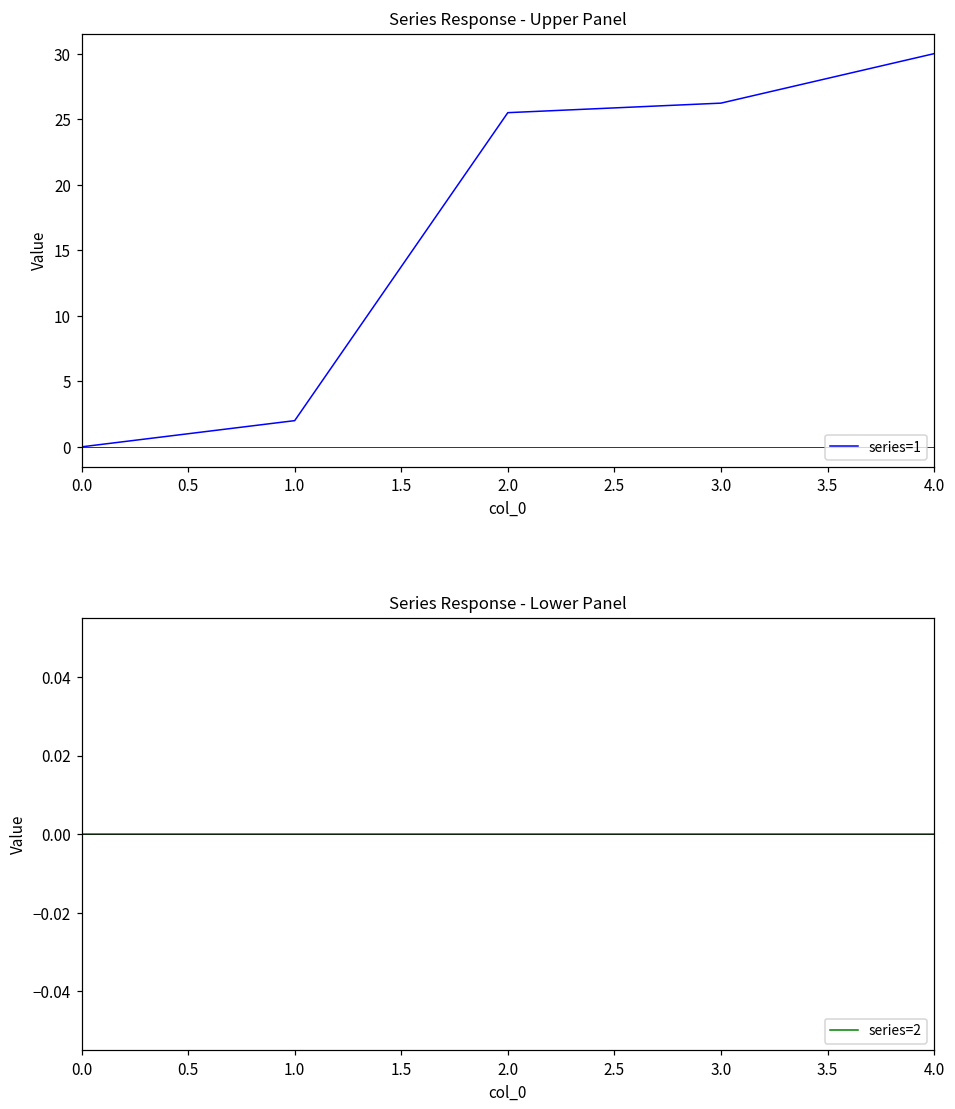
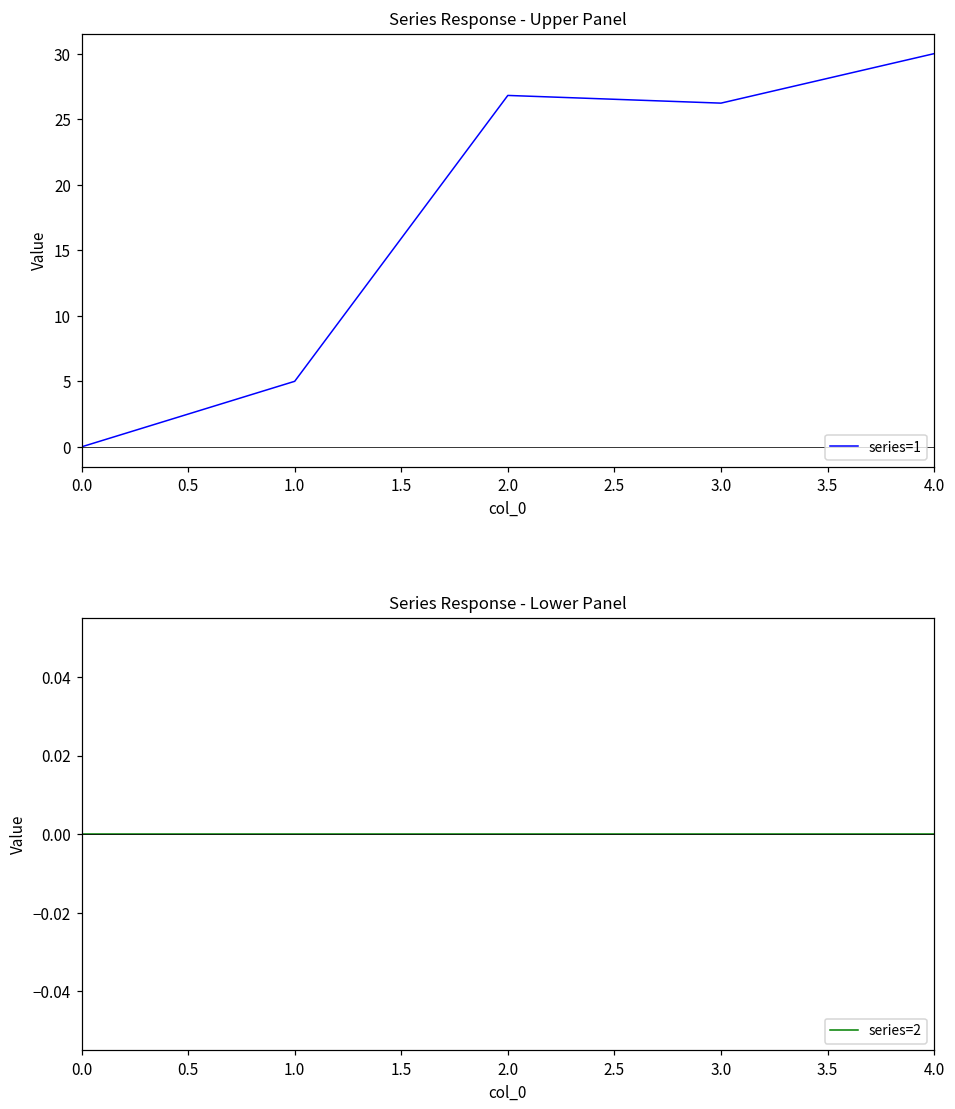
  {
    "Series Response - Upper Panel": {
      "0.0": 0.0,
-     "1.0": 2,
-     "2.0": 25.5,
+     "1.0": 5,
+     "2.0": 26.8,
      "3.0": 26.2,
      "4.0": 30.0
    },
    "Series Response - Lower Panel": {
      "0.0": 0.000,
      "1.0": 0.000,
      "2.0": 0.000,
      "3.0": 0.000,
      "4.0": 0.000
    }
  }
